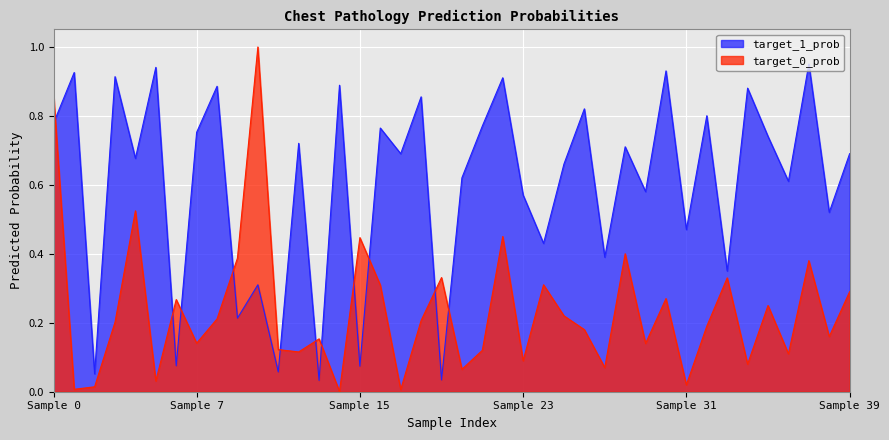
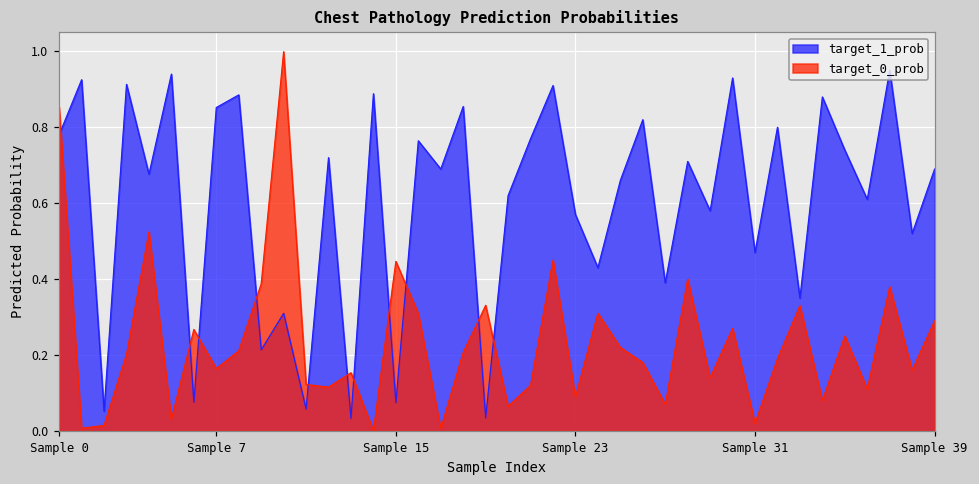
  {
    "target_1_prob": {
      "Sample 0": 0.78,
-     "Sample 7": 0.75,
+     "Sample 7": 0.85,
      "Sample 15": 0.07,
      "Sample 23": 0.57,
      "Sample 31": 0.47,
      "Sample 39": 0.69
    },
    "target_0_prob": {
      "Sample 0": 0.85,
-     "Sample 7": 0.14,
+     "Sample 7": 0.16,
      "Sample 15": 0.45,
      "Sample 23": 0.09,
      "Sample 31": 0.02,
      "Sample 39": 0.29
    }
  }
